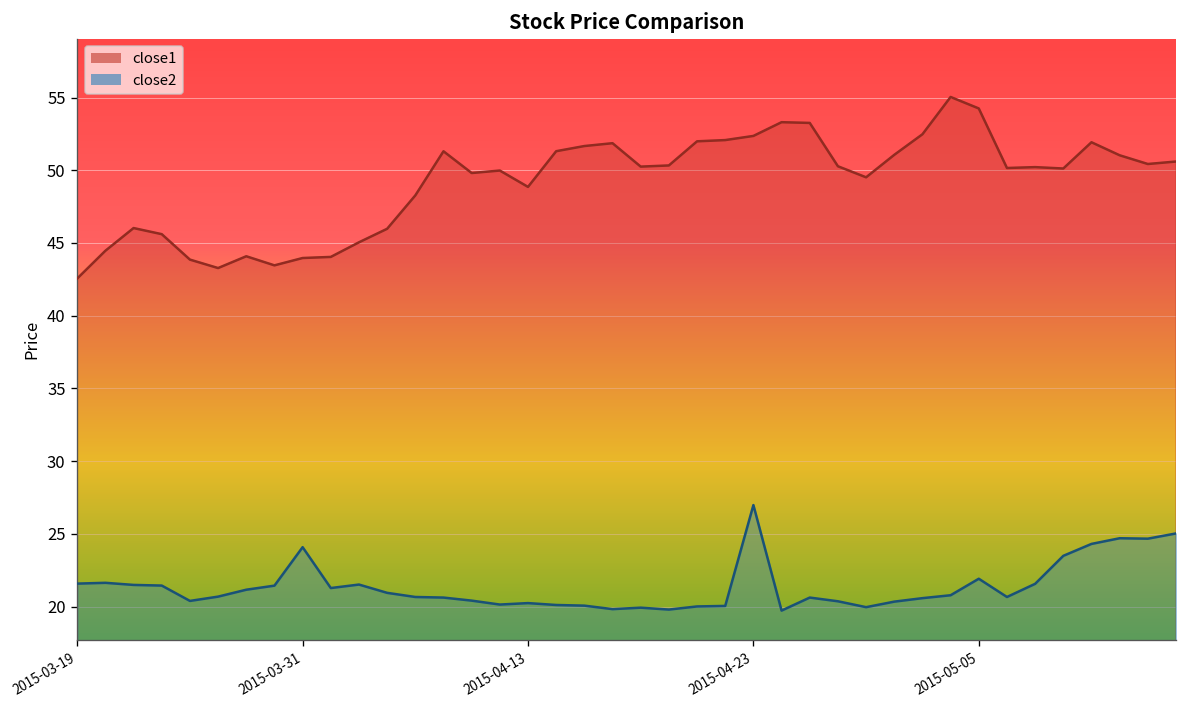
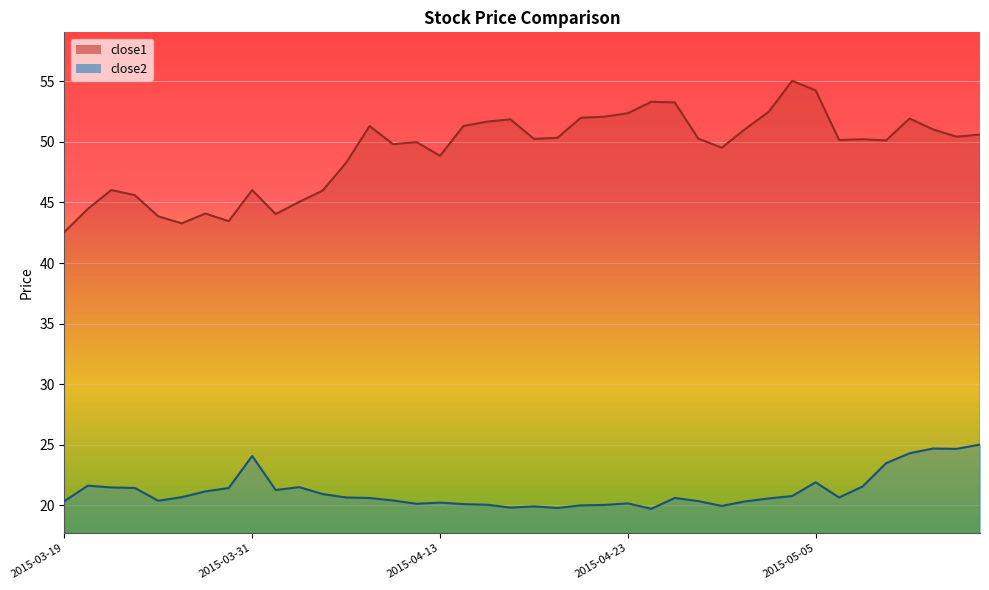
  {
    "close1": {
      "2015-03-19": 42.6,
-     "2015-03-31": 44.0,
+     "2015-03-31": 46.0,
      "2015-04-13": 48.9,
      "2015-04-23": 52.4,
      "2015-05-05": 54.3
    },
    "close2": {
-     "2015-03-19": 21.6,
+     "2015-03-19": 20.4,
      "2015-03-31": 24.1,
      "2015-04-13": 20.2,
-     "2015-04-23": 27.0,
+     "2015-04-23": 20.2,
      "2015-05-05": 21.9
    }
  }
